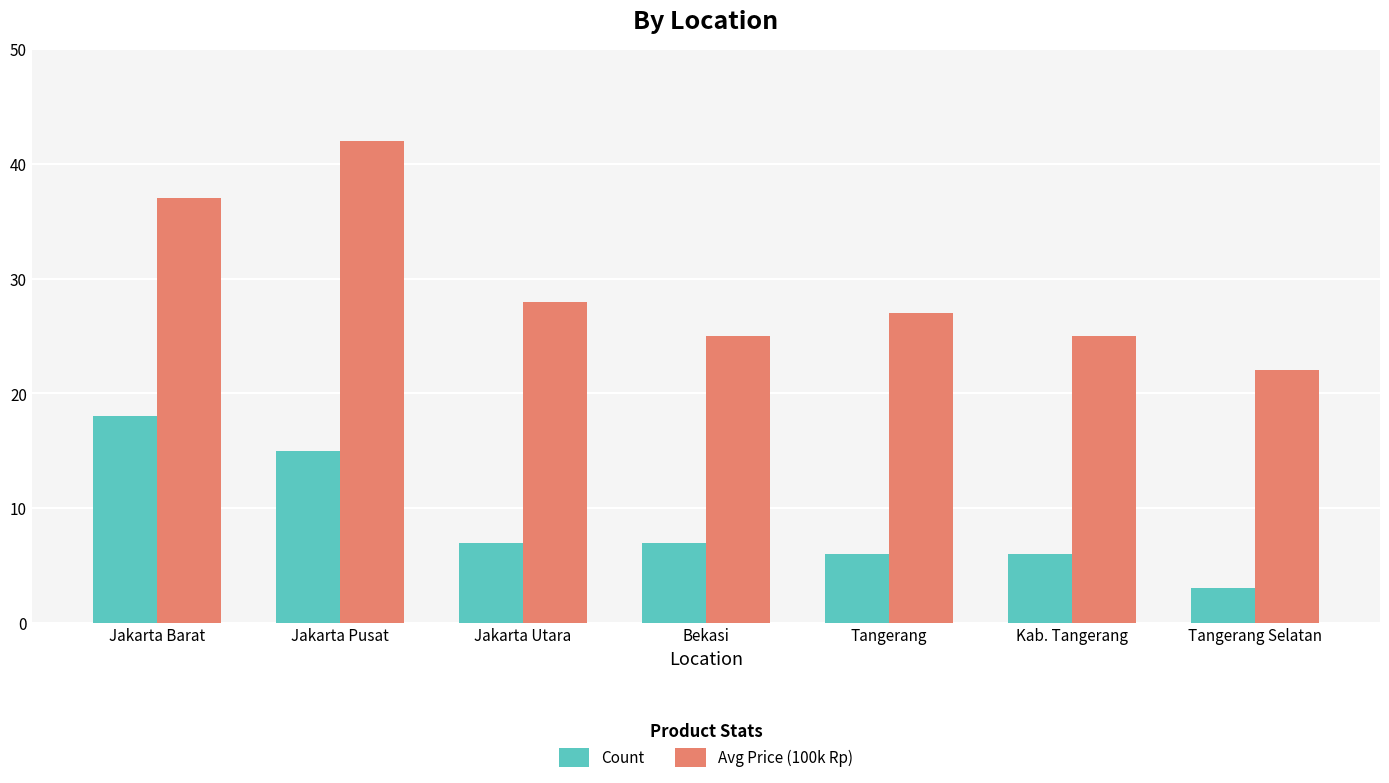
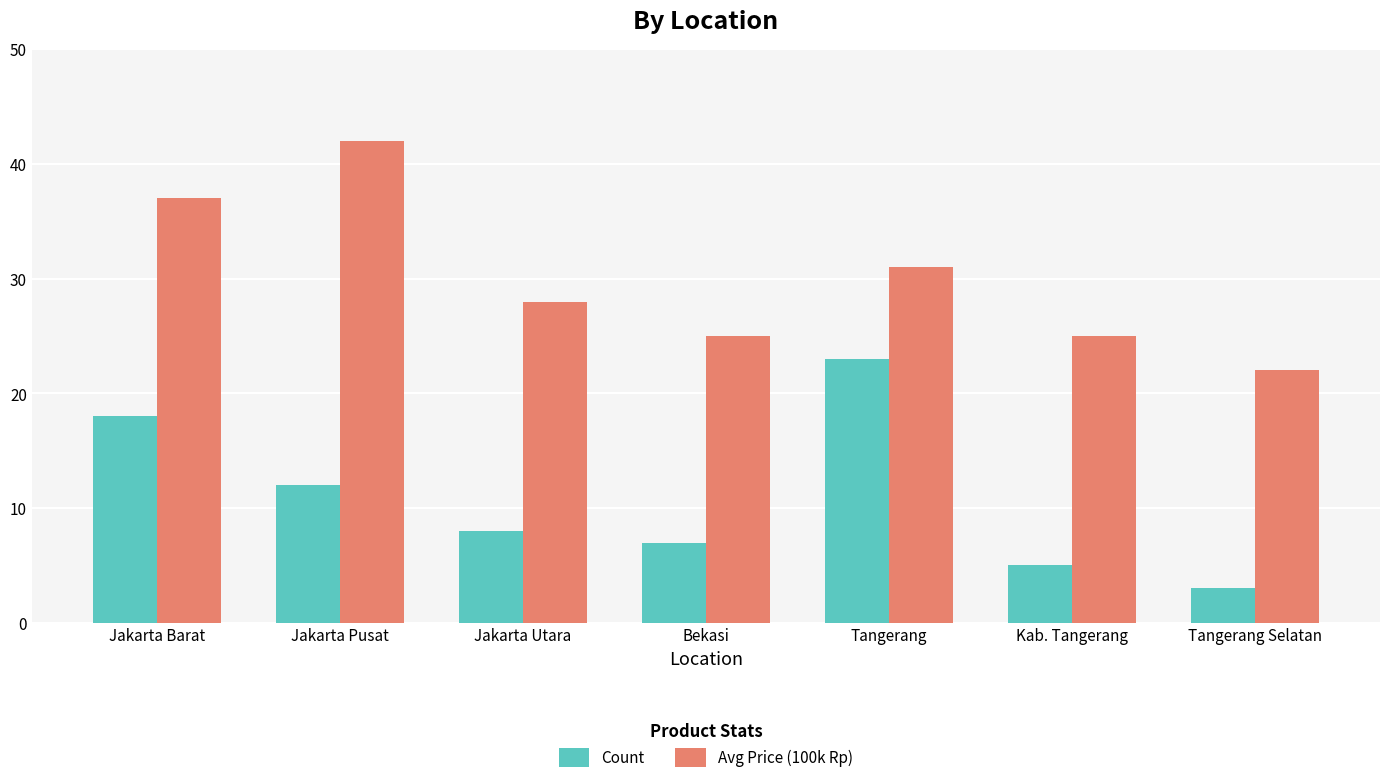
  {
    "Count": {
      "Jakarta Barat": 18,
-     "Jakarta Pusat": 15,
-     "Jakarta Utara": 7,
+     "Jakarta Pusat": 12,
+     "Jakarta Utara": 8,
      "Bekasi": 7,
-     "Tangerang": 6,
-     "Kab. Tangerang": 6,
+     "Tangerang": 23,
+     "Kab. Tangerang": 5,
      "Tangerang Selatan": 3
    },
    "Avg Price (100k Rp)": {
      "Jakarta Barat": 37,
      "Jakarta Pusat": 42,
      "Jakarta Utara": 28,
      "Bekasi": 25,
-     "Tangerang": 27,
+     "Tangerang": 31,
      "Kab. Tangerang": 25,
      "Tangerang Selatan": 22
    }
  }
